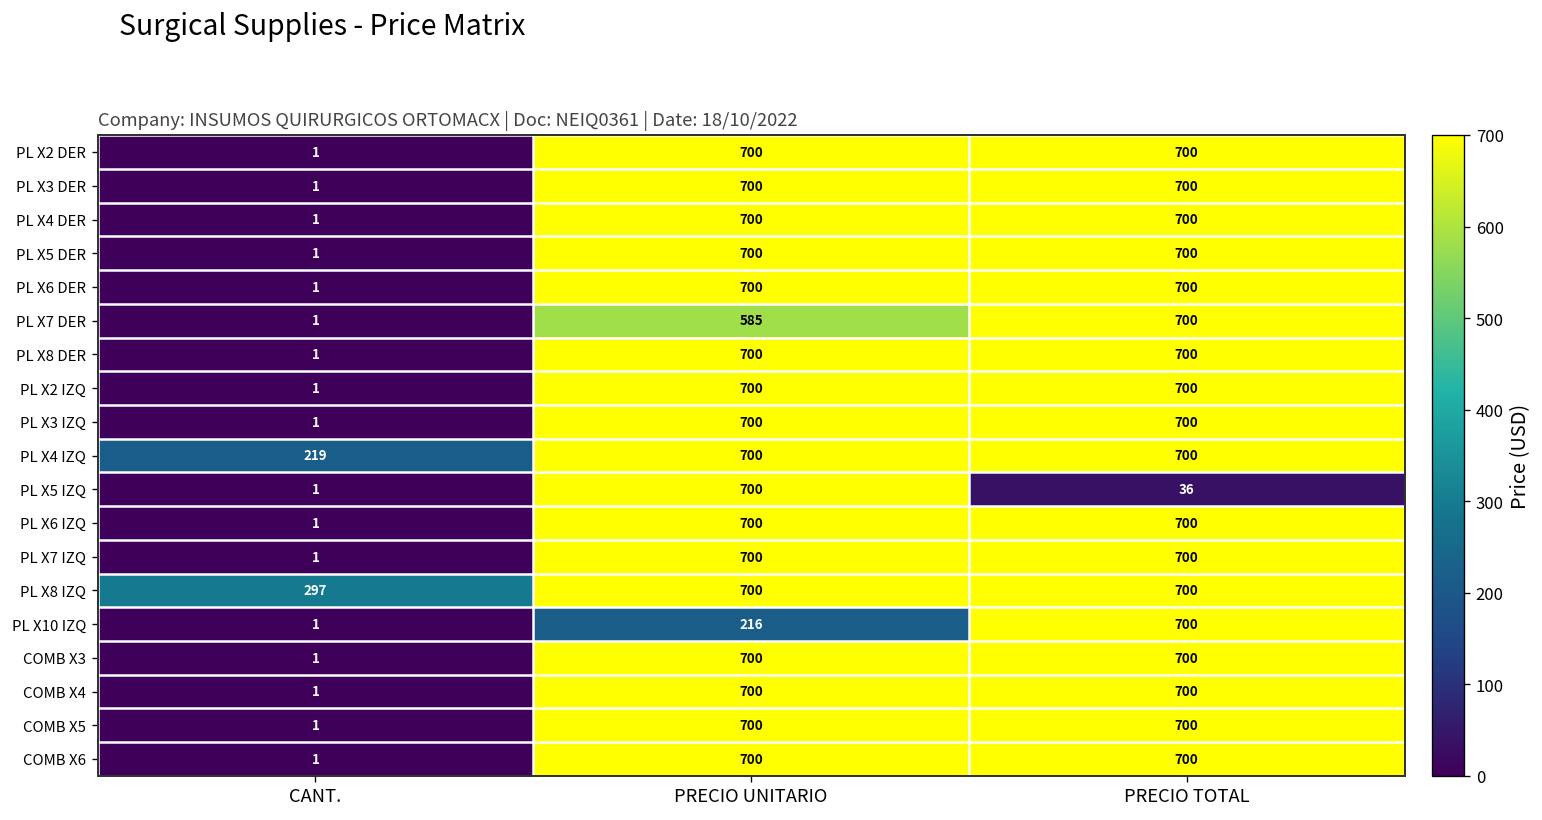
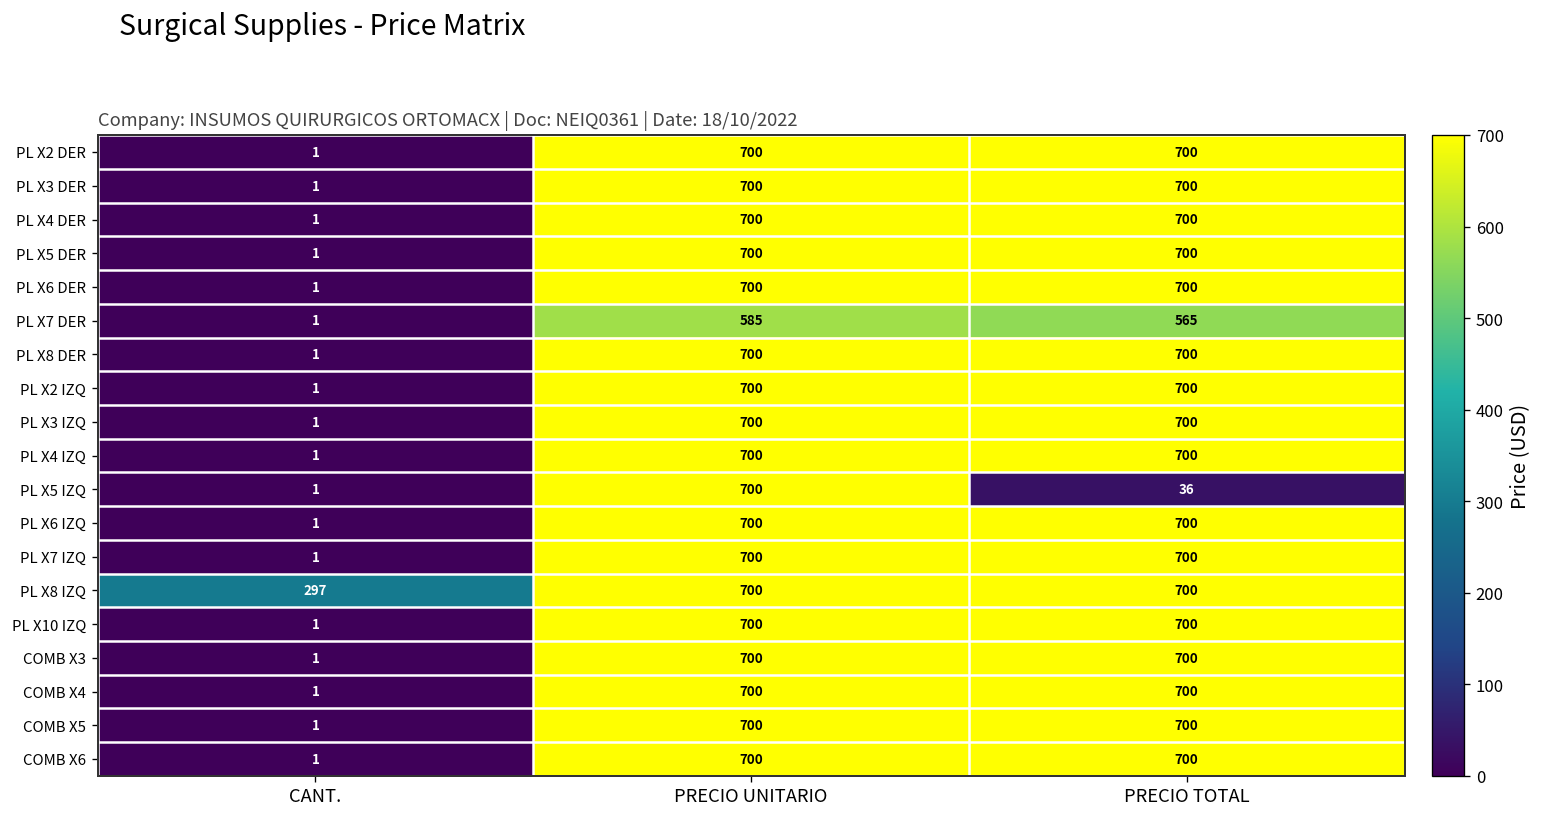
  {
    "PL X2 DER": {
      "CANT.": 1,
      "PRECIO UNITARIO": 700,
      "PRECIO TOTAL": 700
    },
    "PL X3 DER": {
      "CANT.": 1,
      "PRECIO UNITARIO": 700,
      "PRECIO TOTAL": 700
    },
    "PL X4 DER": {
      "CANT.": 1,
      "PRECIO UNITARIO": 700,
      "PRECIO TOTAL": 700
    },
    "PL X5 DER": {
      "CANT.": 1,
      "PRECIO UNITARIO": 700,
      "PRECIO TOTAL": 700
    },
    "PL X6 DER": {
      "CANT.": 1,
      "PRECIO UNITARIO": 700,
      "PRECIO TOTAL": 700
    },
    "PL X7 DER": {
      "CANT.": 1,
      "PRECIO UNITARIO": 585,
-     "PRECIO TOTAL": 700
+     "PRECIO TOTAL": 565
    },
    "PL X8 DER": {
      "CANT.": 1,
      "PRECIO UNITARIO": 700,
      "PRECIO TOTAL": 700
    },
    "PL X2 IZQ": {
      "CANT.": 1,
      "PRECIO UNITARIO": 700,
      "PRECIO TOTAL": 700
    },
    "PL X3 IZQ": {
      "CANT.": 1,
      "PRECIO UNITARIO": 700,
      "PRECIO TOTAL": 700
    },
    "PL X4 IZQ": {
-     "CANT.": 219,
+     "CANT.": 1,
      "PRECIO UNITARIO": 700,
      "PRECIO TOTAL": 700
    },
    "PL X5 IZQ": {
      "CANT.": 1,
      "PRECIO UNITARIO": 700,
      "PRECIO TOTAL": 36
    },
    "PL X6 IZQ": {
      "CANT.": 1,
      "PRECIO UNITARIO": 700,
      "PRECIO TOTAL": 700
    },
    "PL X7 IZQ": {
      "CANT.": 1,
      "PRECIO UNITARIO": 700,
      "PRECIO TOTAL": 700
    },
    "PL X8 IZQ": {
      "CANT.": 297,
      "PRECIO UNITARIO": 700,
      "PRECIO TOTAL": 700
    },
    "PL X10 IZQ": {
      "CANT.": 1,
-     "PRECIO UNITARIO": 216,
+     "PRECIO UNITARIO": 700,
      "PRECIO TOTAL": 700
    },
    "COMB X3": {
      "CANT.": 1,
      "PRECIO UNITARIO": 700,
      "PRECIO TOTAL": 700
    },
    "COMB X4": {
      "CANT.": 1,
      "PRECIO UNITARIO": 700,
      "PRECIO TOTAL": 700
    },
    "COMB X5": {
      "CANT.": 1,
      "PRECIO UNITARIO": 700,
      "PRECIO TOTAL": 700
    },
    "COMB X6": {
      "CANT.": 1,
      "PRECIO UNITARIO": 700,
      "PRECIO TOTAL": 700
    }
  }
